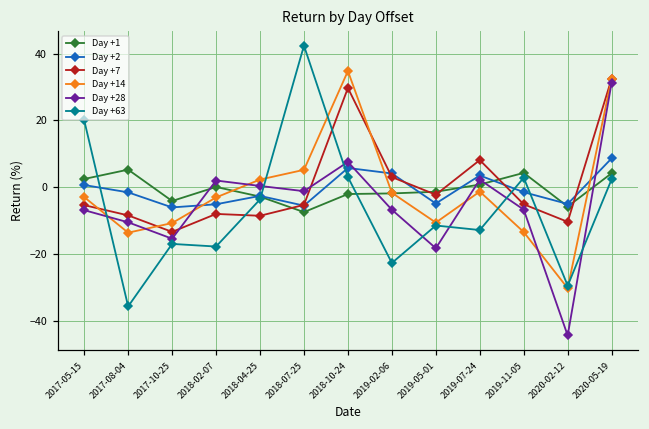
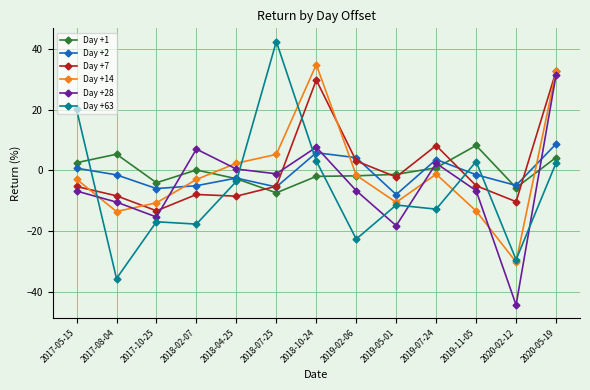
  {
    "Day +1": {
      "2017-05-15": 3,
      "2017-08-04": 5,
      "2017-10-25": -4,
      "2018-02-07": 0,
      "2018-07-25": -7,
      "2018-10-24": -2,
      "2019-05-01": -1,
      "2019-07-24": 1,
-     "2019-11-05": 4,
+     "2019-11-05": 8,
      "2020-05-19": 4
    },
    "Day +2": {
      "2017-05-15": 1,
      "2017-08-04": -1,
      "2017-10-25": -6,
      "2018-02-07": -5,
      "2018-10-24": 6,
      "2019-02-06": 4,
-     "2019-05-01": -5,
+     "2019-05-01": -8,
      "2019-07-24": 4,
      "2019-11-05": -1,
      "2020-05-19": 9
    },
    "Day +7": {
      "2017-05-15": -5,
      "2017-08-04": -8,
      "2017-10-25": -13,
      "2018-02-07": -8,
      "2018-04-25": -8,
      "2018-10-24": 30,
      "2019-02-06": 3,
      "2019-05-01": -2,
      "2019-07-24": 8,
      "2019-11-05": -5,
      "2020-02-12": -10
    },
    "Day +14": {
      "2017-05-15": -3,
      "2017-08-04": -14,
      "2017-10-25": -11,
      "2018-02-07": -3,
      "2018-04-25": 2,
      "2018-07-25": 5,
      "2018-10-24": 35,
      "2019-05-01": -11,
      "2019-07-24": -1,
      "2019-11-05": -13
    },
    "Day +28": {
      "2017-05-15": -7,
      "2017-08-04": -10,
      "2017-10-25": -15,
-     "2018-02-07": 2,
+     "2018-02-07": 7,
      "2018-04-25": 0,
      "2018-07-25": -1,
      "2018-10-24": 8,
      "2019-02-06": -7,
      "2019-05-01": -18,
      "2019-07-24": 2,
      "2019-11-05": -7,
      "2020-02-12": -44,
      "2020-05-19": 31
    },
    "Day +63": {
      "2017-08-04": -36,
      "2017-10-25": -17,
      "2018-02-07": -18,
      "2018-04-25": -4,
      "2018-07-25": 42,
      "2018-10-24": 3,
      "2019-02-06": -23,
      "2019-05-01": -11,
      "2019-07-24": -13,
      "2019-11-05": 3,
      "2020-05-19": 2
    }
  }
